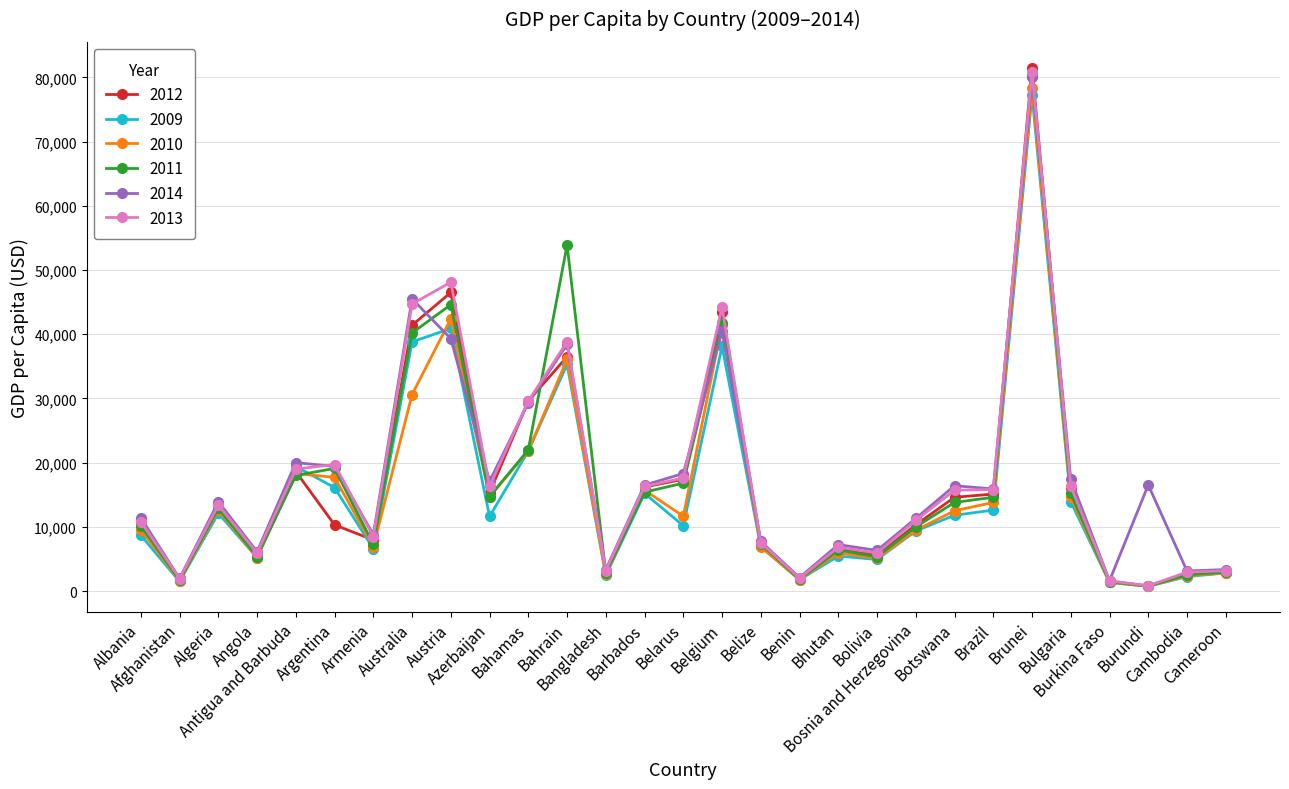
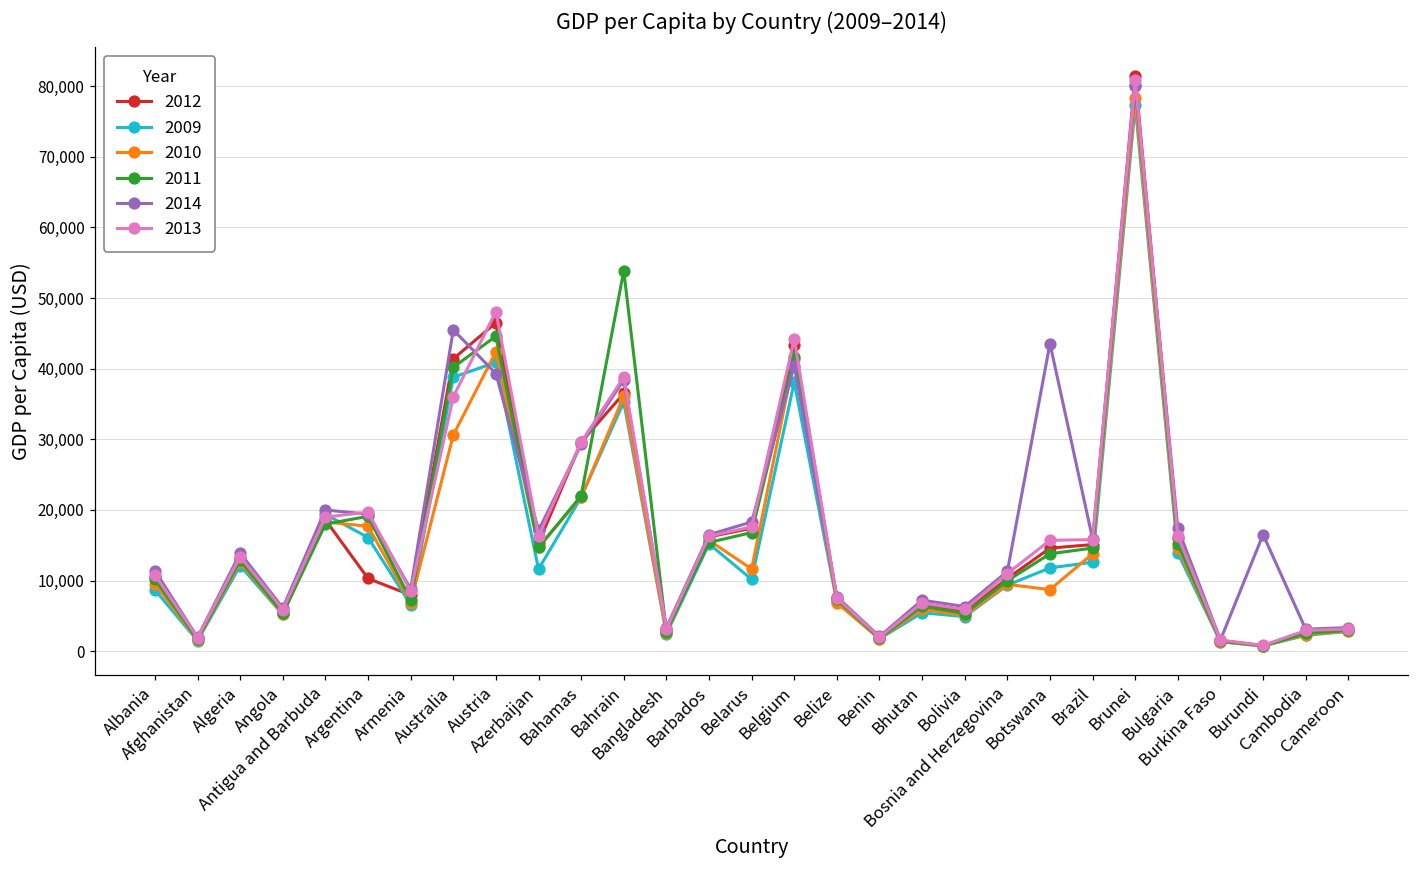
  {
    "2012": {
      "Argentina": "10,000",
      "Armenia": "8,000",
      "Australia": "41,000",
      "Austria": "47,000",
      "Azerbaijan": "15,000",
      "Belgium": "43,000",
      "Botswana": "15,000",
      "Brazil": "15,000",
      "Brunei": "82,000"
    },
    "2009": {
      "Albania": "9,000",
      "Algeria": "12,000",
      "Argentina": "16,000",
      "Australia": "39,000",
      "Austria": "41,000",
      "Azerbaijan": "12,000",
      "Bahrain": "35,000",
      "Belarus": "10,000",
      "Belgium": "38,000",
      "Bhutan": "5,000",
      "Botswana": "12,000",
      "Brazil": "13,000",
      "Brunei": "77,000",
      "Bulgaria": "14,000"
    },
    "2010": {
      "Albania": "10,000",
      "Argentina": "18,000",
      "Australia": "31,000",
      "Austria": "42,000",
      "Belarus": "12,000",
      "Bhutan": "6,000",
-     "Botswana": "13,000",
+     "Botswana": "9,000",
      "Brazil": "14,000",
      "Brunei": "78,000",
      "Bulgaria": "15,000"
    },
    "2011": {
      "Australia": "40,000",
      "Austria": "45,000",
      "Bahrain": "54,000",
      "Belarus": "17,000",
      "Botswana": "14,000",
      "Brazil": "15,000",
      "Bulgaria": "15,000"
    },
    "2014": {
      "Albania": "11,000",
      "Algeria": "14,000",
      "Antigua and Barbuda": "20,000",
      "Australia": "46,000",
      "Austria": "39,000",
      "Azerbaijan": "17,000",
      "Bahrain": "38,000",
      "Belarus": "18,000",
      "Belgium": "40,000",
      "Bhutan": "7,000",
      "Bolivia": "6,000",
-     "Botswana": "16,000",
+     "Botswana": "44,000",
      "Bulgaria": "17,000",
      "Burundi": "17,000"
    },
    "2013": {
-     "Australia": "45,000",
+     "Australia": "36,000",
      "Austria": "48,000",
      "Azerbaijan": "16,000",
      "Bahrain": "39,000",
      "Belgium": "44,000",
      "Botswana": "16,000",
      "Brunei": "81,000"
    }
  }
